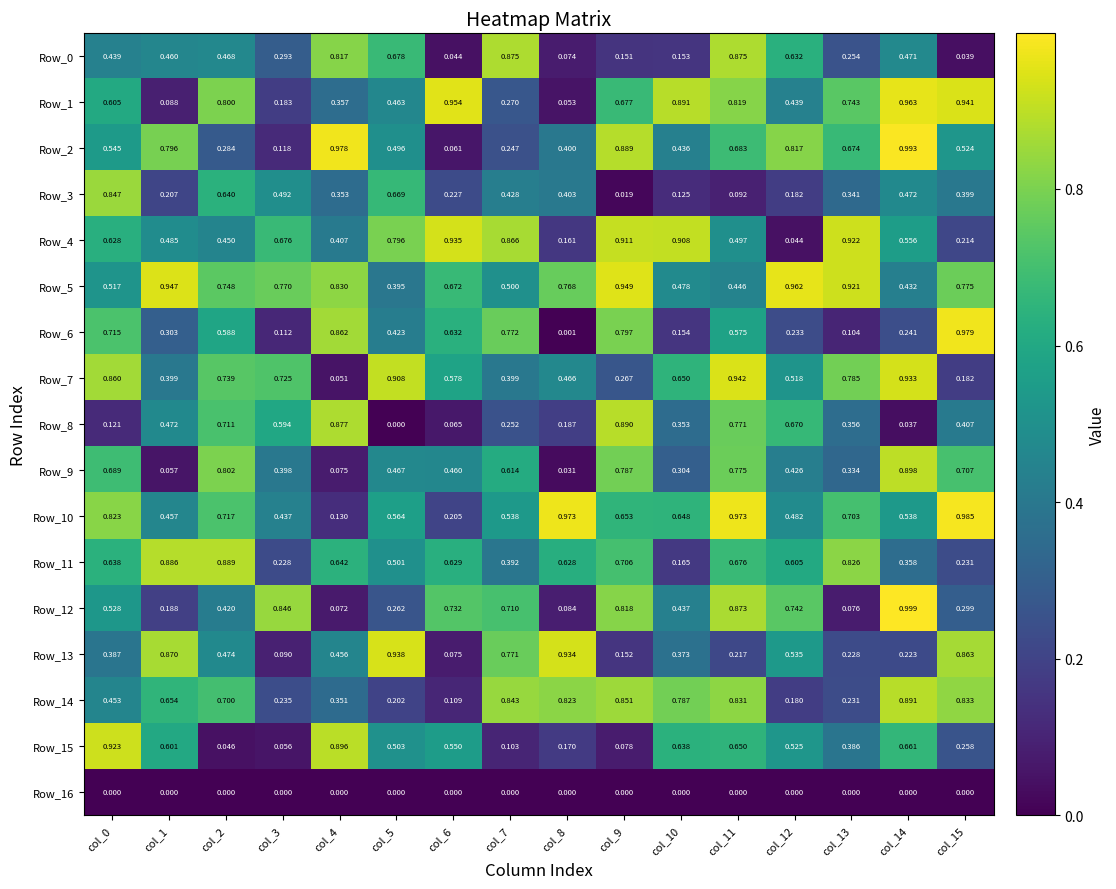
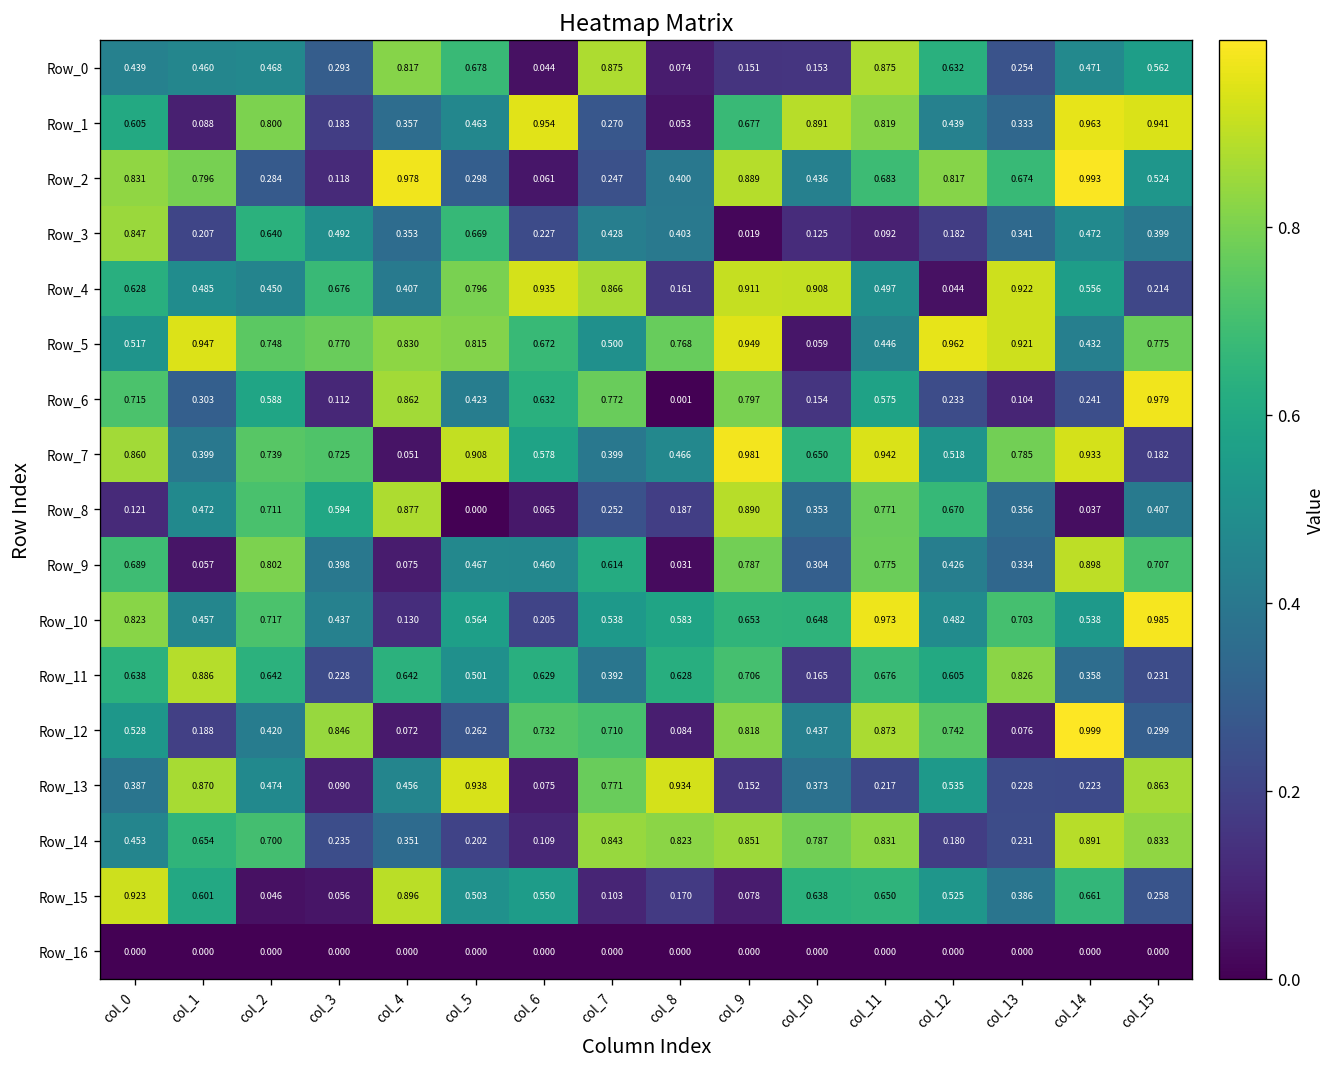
  {
    "Row_0": {
      "col_0": 0.439,
      "col_1": 0.460,
      "col_2": 0.468,
      "col_3": 0.293,
      "col_4": 0.817,
      "col_5": 0.678,
      "col_6": 0.044,
      "col_7": 0.875,
      "col_8": 0.074,
      "col_9": 0.151,
      "col_10": 0.153,
      "col_11": 0.875,
      "col_12": 0.632,
      "col_13": 0.254,
      "col_14": 0.471,
-     "col_15": 0.039
+     "col_15": 0.562
    },
    "Row_1": {
      "col_0": 0.605,
      "col_1": 0.088,
      "col_2": 0.800,
      "col_3": 0.183,
      "col_4": 0.357,
      "col_5": 0.463,
      "col_6": 0.954,
      "col_7": 0.270,
      "col_8": 0.053,
      "col_9": 0.677,
      "col_10": 0.891,
      "col_11": 0.819,
      "col_12": 0.439,
-     "col_13": 0.743,
+     "col_13": 0.333,
      "col_14": 0.963,
      "col_15": 0.941
    },
    "Row_2": {
-     "col_0": 0.545,
+     "col_0": 0.831,
      "col_1": 0.796,
      "col_2": 0.284,
      "col_3": 0.118,
      "col_4": 0.978,
-     "col_5": 0.496,
+     "col_5": 0.298,
      "col_6": 0.061,
      "col_7": 0.247,
      "col_8": 0.400,
      "col_9": 0.889,
      "col_10": 0.436,
      "col_11": 0.683,
      "col_12": 0.817,
      "col_13": 0.674,
      "col_14": 0.993,
      "col_15": 0.524
    },
    "Row_5": {
      "col_0": 0.517,
      "col_1": 0.947,
      "col_2": 0.748,
      "col_3": 0.770,
      "col_4": 0.830,
-     "col_5": 0.395,
+     "col_5": 0.815,
      "col_6": 0.672,
      "col_7": 0.500,
      "col_8": 0.768,
      "col_9": 0.949,
-     "col_10": 0.478,
+     "col_10": 0.059,
      "col_11": 0.446,
      "col_12": 0.962,
      "col_13": 0.921,
      "col_14": 0.432,
      "col_15": 0.775
    },
    "Row_7": {
      "col_0": 0.860,
      "col_1": 0.399,
      "col_2": 0.739,
      "col_3": 0.725,
      "col_4": 0.051,
      "col_5": 0.908,
      "col_6": 0.578,
      "col_7": 0.399,
      "col_8": 0.466,
-     "col_9": 0.267,
+     "col_9": 0.981,
      "col_10": 0.650,
      "col_11": 0.942,
      "col_12": 0.518,
      "col_13": 0.785,
      "col_14": 0.933,
      "col_15": 0.182
    },
    "Row_10": {
      "col_0": 0.823,
      "col_1": 0.457,
      "col_2": 0.717,
      "col_3": 0.437,
      "col_4": 0.130,
      "col_5": 0.564,
      "col_6": 0.205,
      "col_7": 0.538,
-     "col_8": 0.973,
+     "col_8": 0.583,
      "col_9": 0.653,
      "col_10": 0.648,
      "col_11": 0.973,
      "col_12": 0.482,
      "col_13": 0.703,
      "col_14": 0.538,
      "col_15": 0.985
    },
    "Row_11": {
      "col_0": 0.638,
      "col_1": 0.886,
-     "col_2": 0.889,
+     "col_2": 0.642,
      "col_3": 0.228,
      "col_4": 0.642,
      "col_5": 0.501,
      "col_6": 0.629,
      "col_7": 0.392,
      "col_8": 0.628,
      "col_9": 0.706,
      "col_10": 0.165,
      "col_11": 0.676,
      "col_12": 0.605,
      "col_13": 0.826,
      "col_14": 0.358,
      "col_15": 0.231
    }
  }
